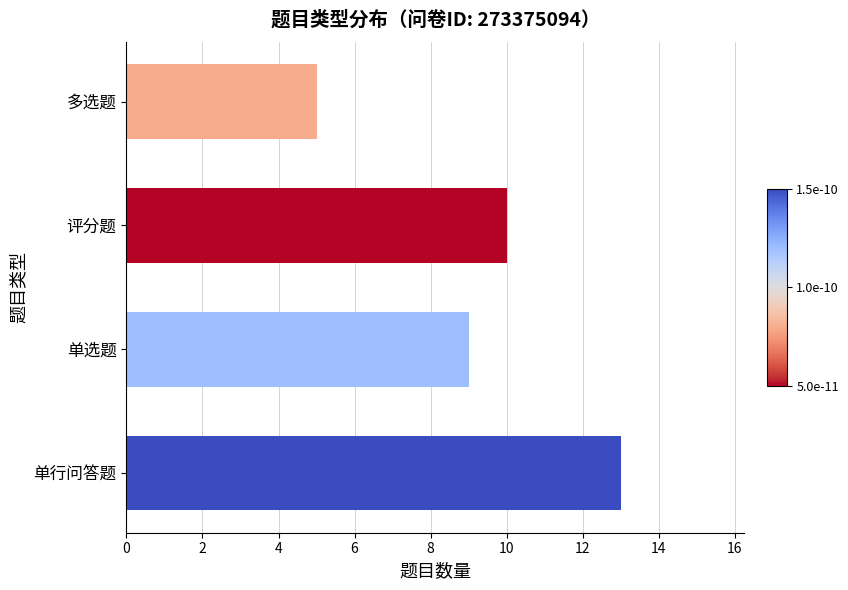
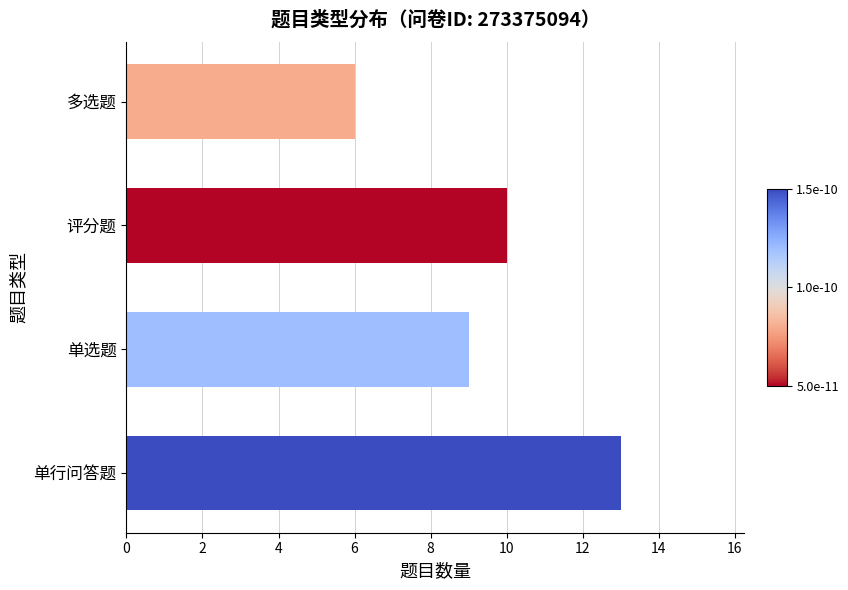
  {
-   "多选题": 5,
+   "多选题": 6,
    "评分题": 10,
    "单选题": 9,
    "单行问答题": 13
  }
